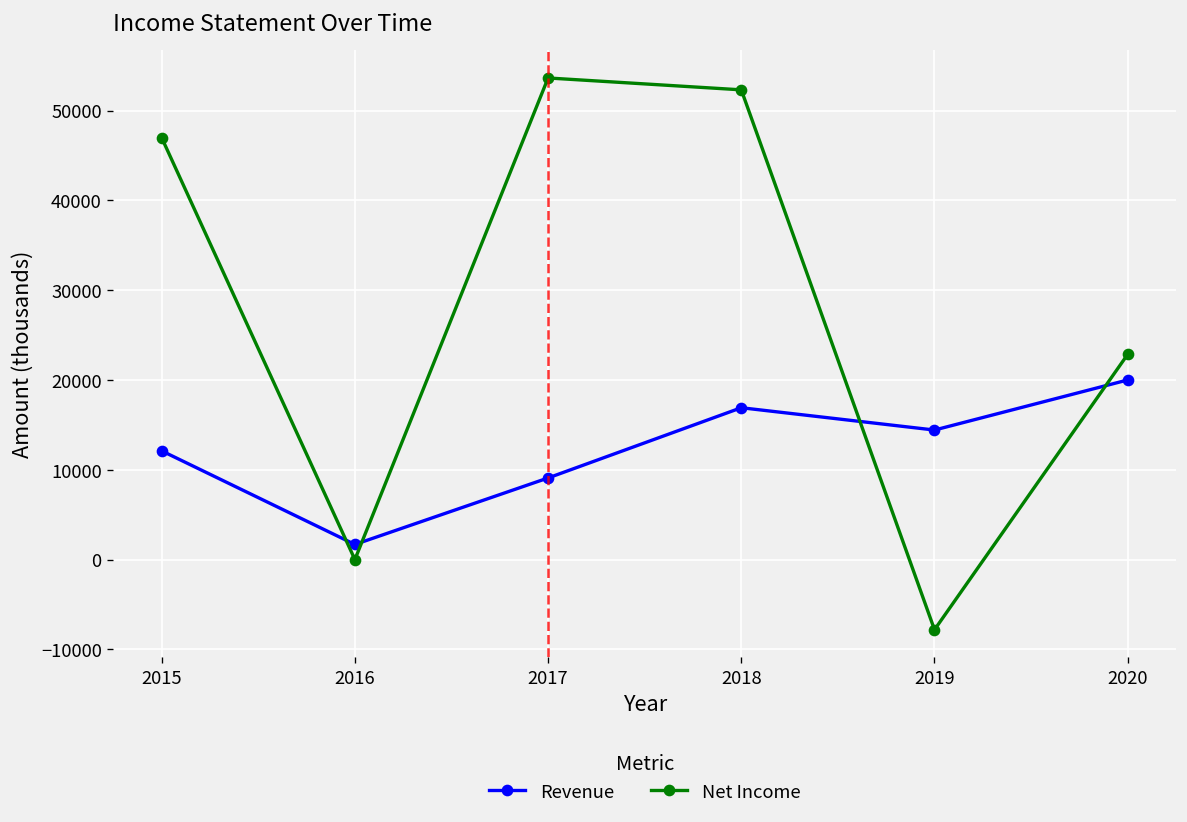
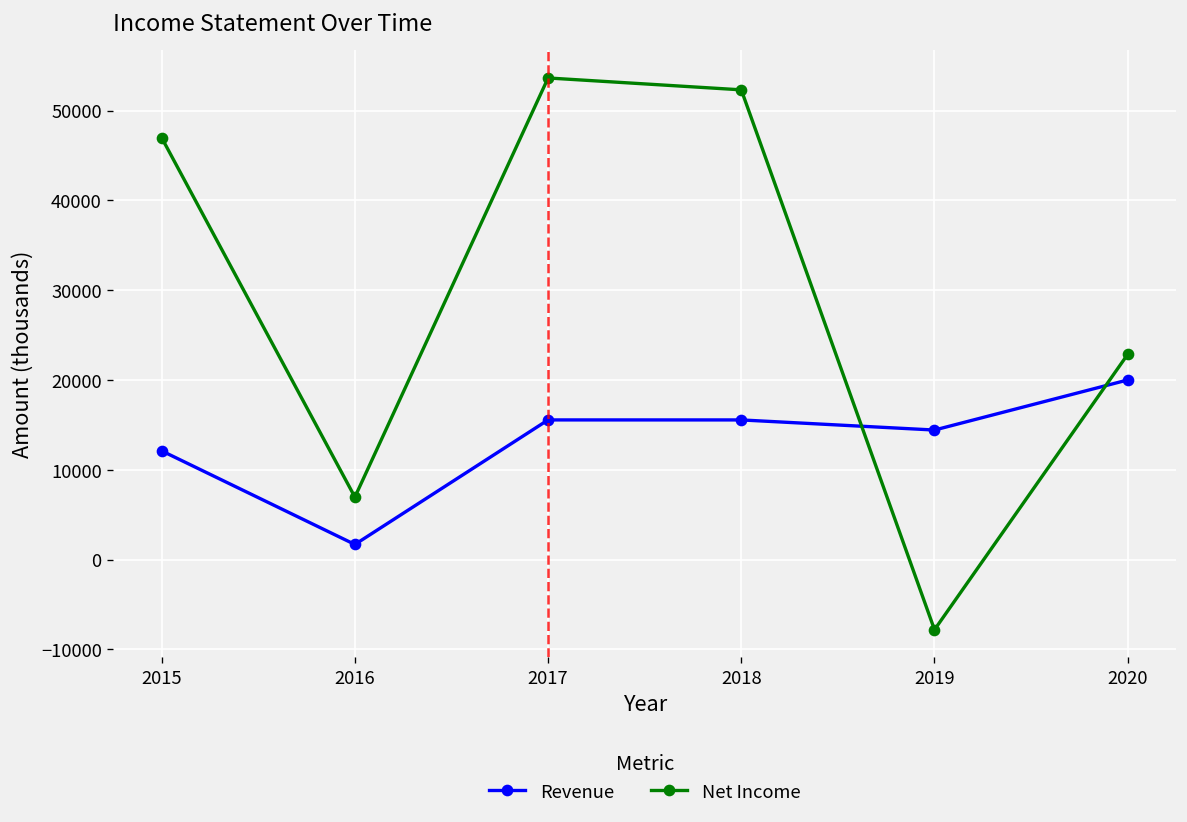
  {
    "Revenue": {
      "2015": 12000,
      "2016": 2000,
-     "2017": 9000,
-     "2018": 17000,
+     "2017": 16000,
+     "2018": 16000,
      "2019": 14000,
      "2020": 20000
    },
    "Net Income": {
      "2015": 47000,
-     "2016": 0,
+     "2016": 7000,
      "2017": 54000,
      "2018": 52000,
      "2019": -8000,
      "2020": 23000
    }
  }
